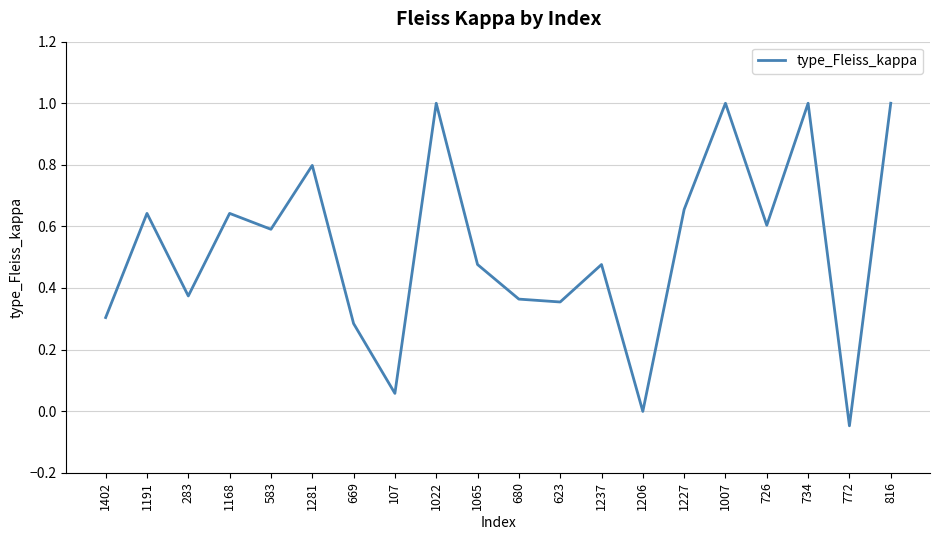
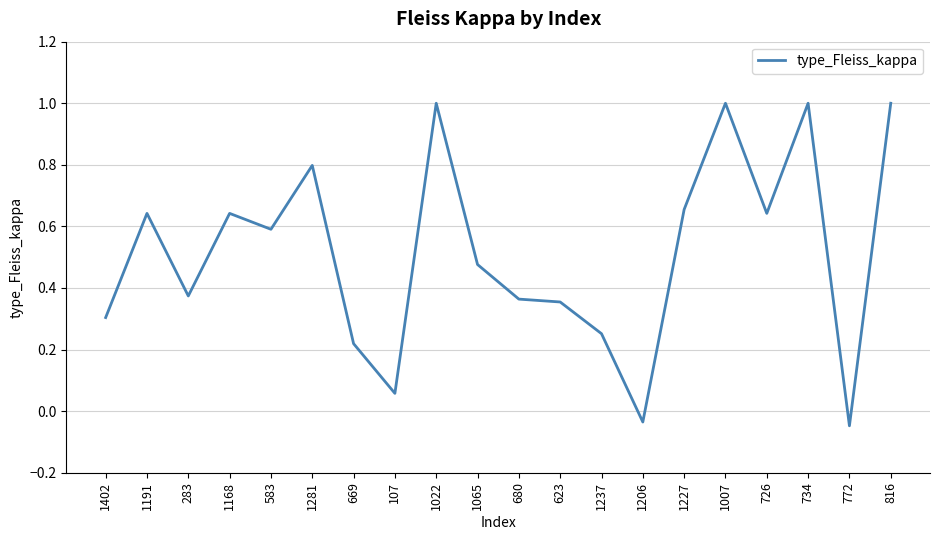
  {
    "1402": 0.30,
    "1191": 0.64,
    "283": 0.37,
    "1168": 0.64,
    "583": 0.59,
    "1281": 0.80,
-   "669": 0.28,
+   "669": 0.22,
    "107": 0.06,
    "1022": 1.00,
    "1065": 0.48,
    "680": 0.36,
    "623": 0.35,
-   "1237": 0.48,
-   "1206": 0.00,
+   "1237": 0.25,
+   "1206": -0.04,
    "1227": 0.65,
    "1007": 1.00,
-   "726": 0.60,
+   "726": 0.64,
    "734": 1.00,
    "772": -0.05,
    "816": 1.00
  }
